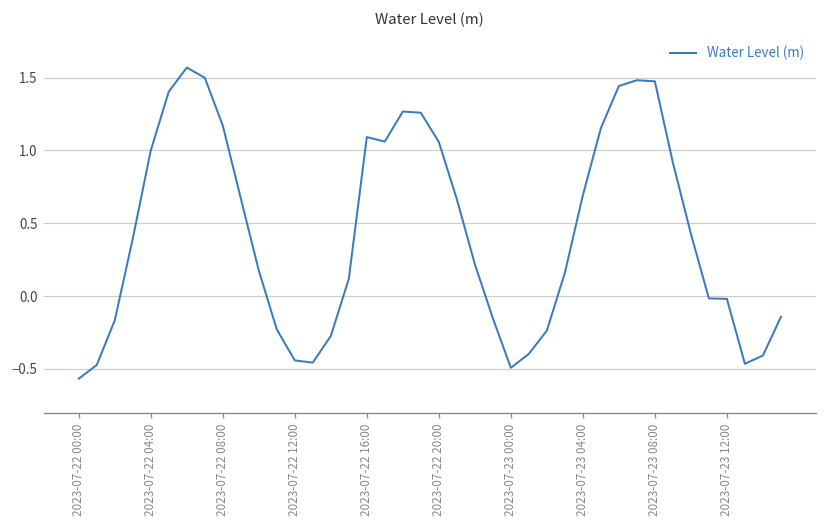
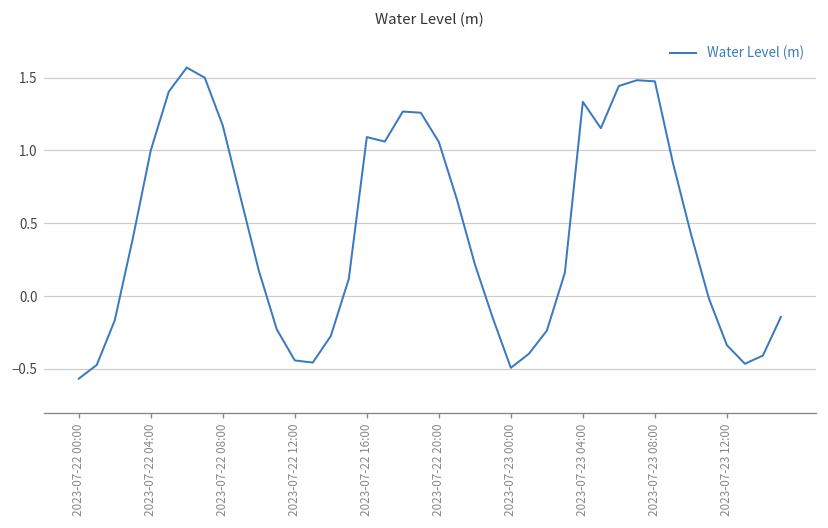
  {
    "2023-07-22 00:00": -0.57,
    "2023-07-22 04:00": 1.00,
    "2023-07-22 08:00": 1.17,
    "2023-07-22 12:00": -0.44,
    "2023-07-22 16:00": 1.09,
    "2023-07-22 20:00": 1.06,
    "2023-07-23 00:00": -0.49,
-   "2023-07-23 04:00": 0.69,
+   "2023-07-23 04:00": 1.33,
    "2023-07-23 08:00": 1.47,
-   "2023-07-23 12:00": -0.02
+   "2023-07-23 12:00": -0.34
  }
